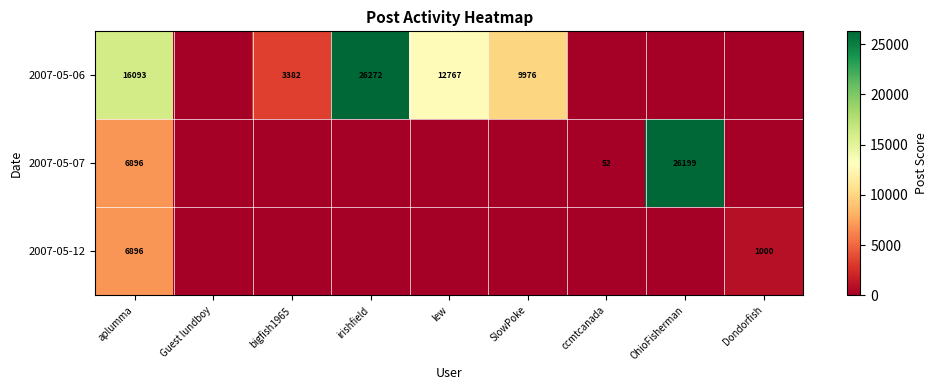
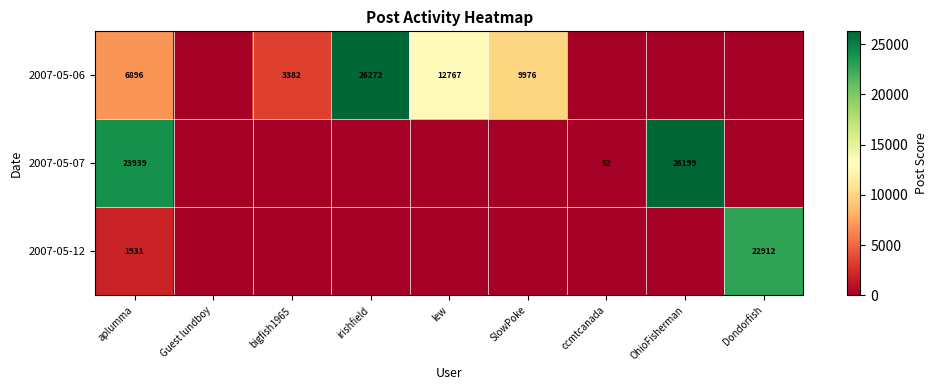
  {
    "2007-05-06": {
-     "aplumma": 16093,
+     "aplumma": 6896,
      "bigfish1965": 3382,
      "irishfield": 26272,
      "lew": 12767,
      "SlowPoke": 9976
    },
    "2007-05-07": {
-     "aplumma": 6896,
+     "aplumma": 23939,
      "ccmtcanada": 52,
      "OhioFisherman": 26199
    },
    "2007-05-12": {
-     "aplumma": 6896,
-     "Dondorfish": 1000
+     "aplumma": 1931,
+     "Dondorfish": 22912
    }
  }
